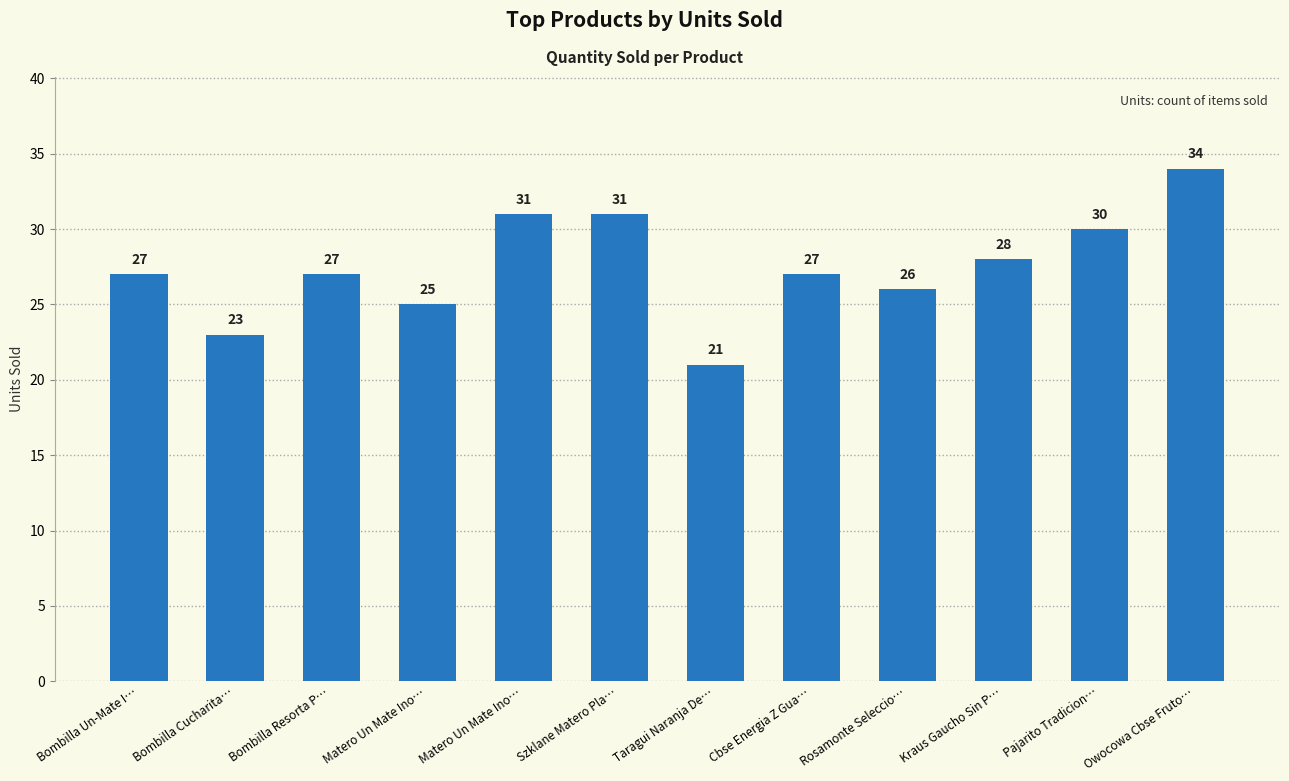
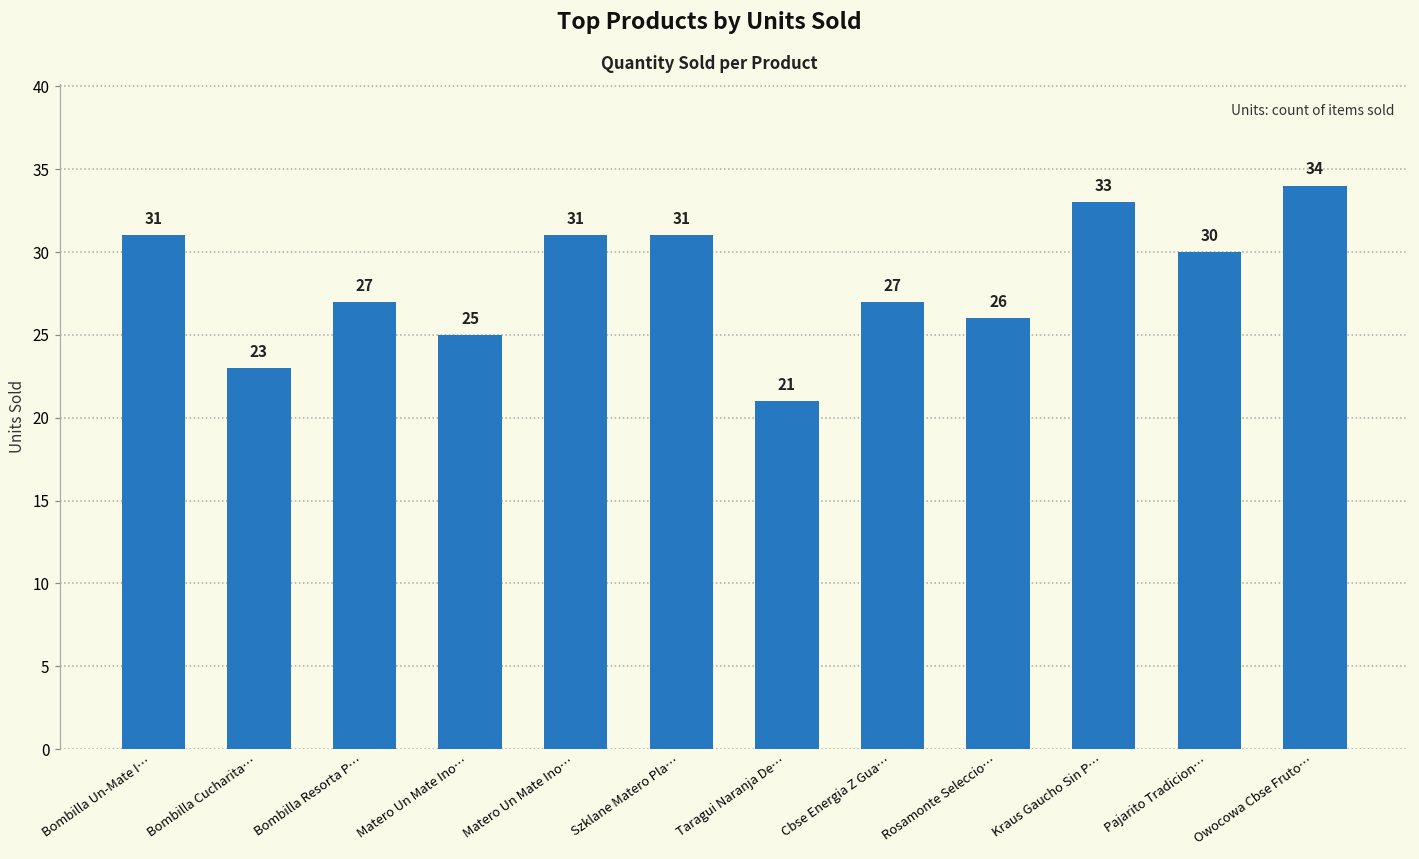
  {
-   "Bombilla Un-Mate I…": 27,
+   "Bombilla Un-Mate I…": 31,
    "Bombilla Cucharita…": 23,
    "Bombilla Resorta P…": 27,
    "Szklane Matero Pla…": 31,
    "Taragui Naranja De…": 21,
    "Cbse Energia Z Gua…": 27,
    "Rosamonte Seleccio…": 26,
-   "Kraus Gaucho Sin P…": 28,
+   "Kraus Gaucho Sin P…": 33,
    "Pajarito Tradicion…": 30,
    "Owocowa Cbse Fruto…": 34
  }
